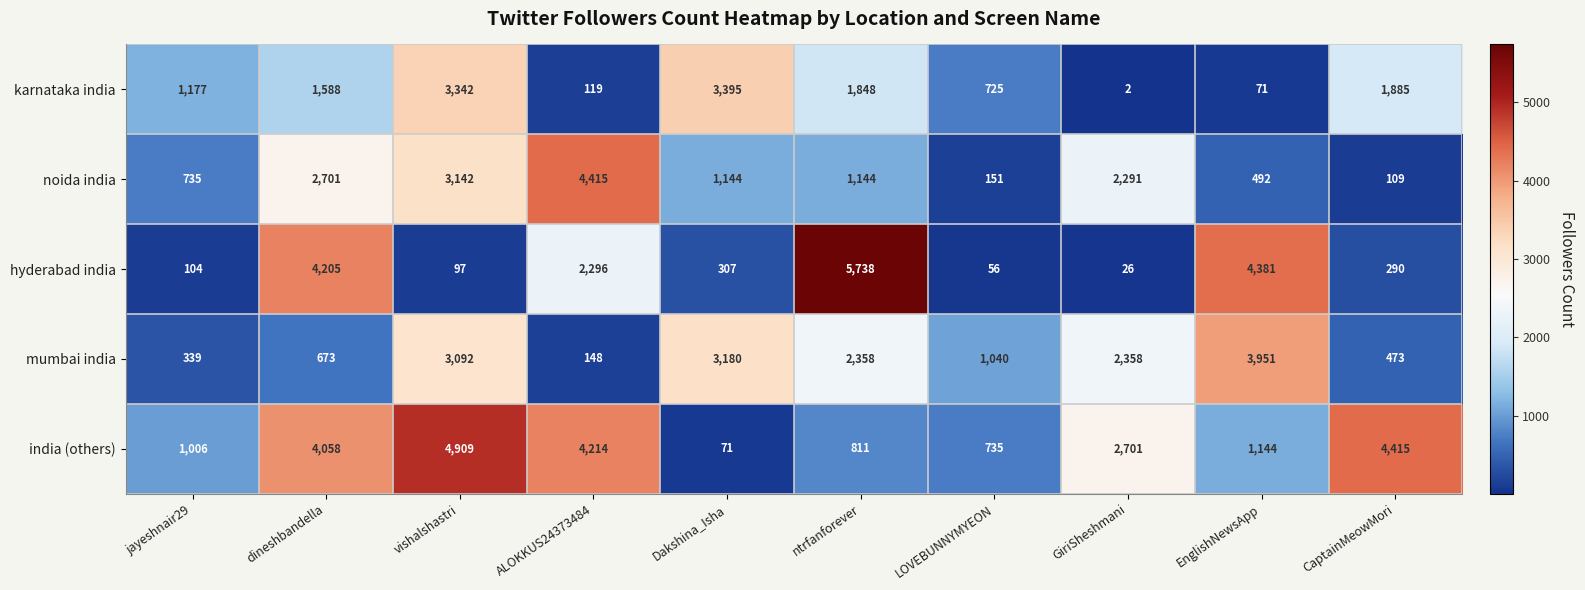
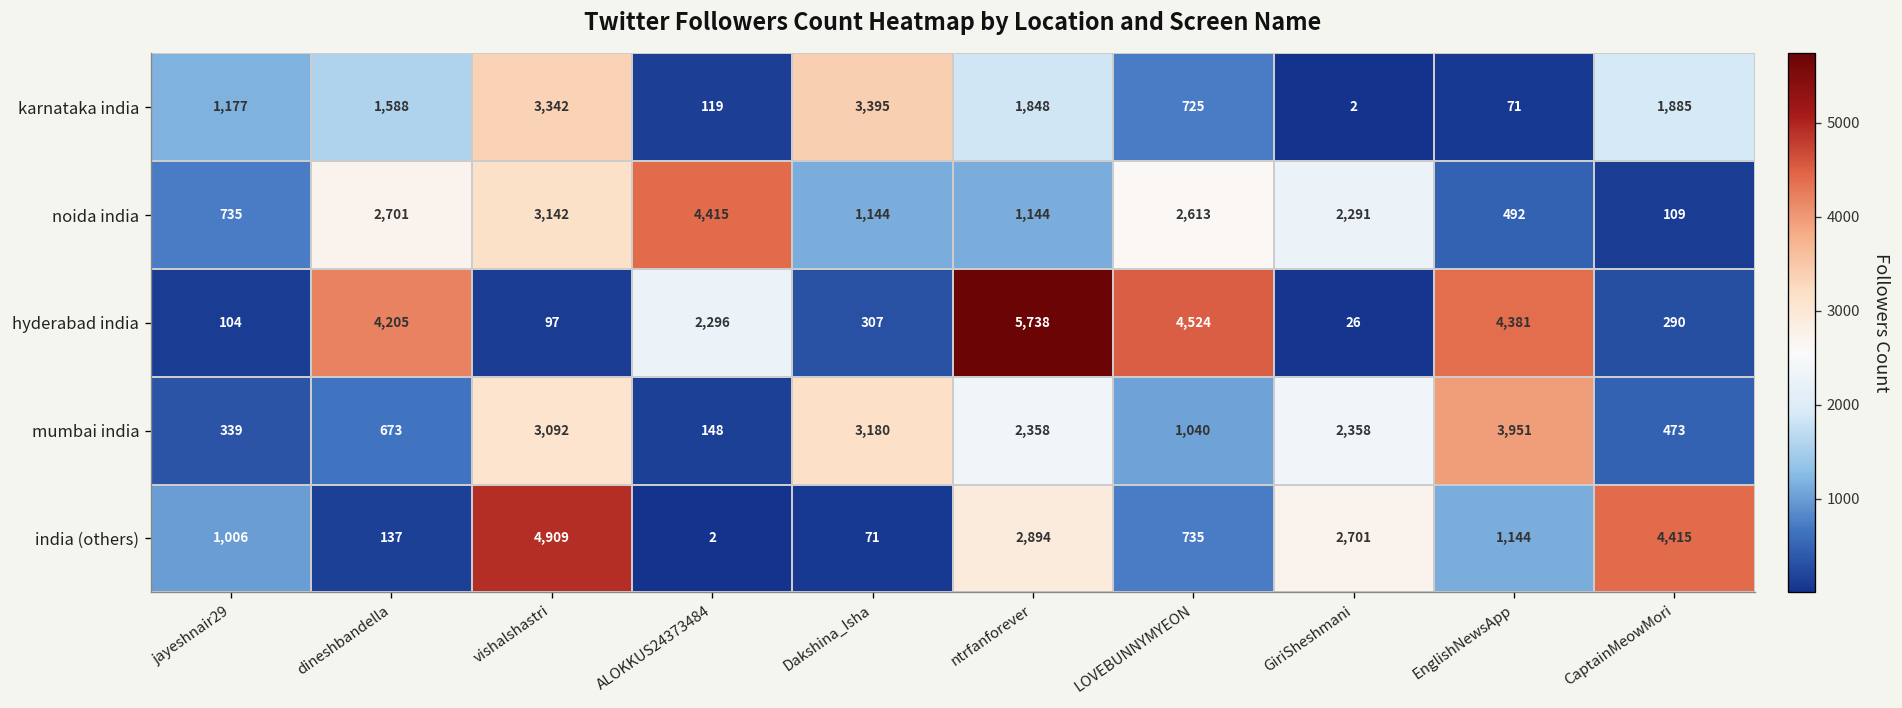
  {
    "karnataka india": {
      "jayeshnair29": "1,177",
      "dineshbandella": "1,588",
      "vishalshastri": "3,342",
      "ALOKKUS24373484": "119",
      "Dakshina_Isha": "3,395",
      "ntrfanforever": "1,848",
      "LOVEBUNNYMYEON": "725",
      "GiriSheshmani": "2",
      "EnglishNewsApp": "71",
      "CaptainMeowMori": "1,885"
    },
    "noida india": {
      "jayeshnair29": "735",
      "dineshbandella": "2,701",
      "vishalshastri": "3,142",
      "ALOKKUS24373484": "4,415",
      "Dakshina_Isha": "1,144",
      "ntrfanforever": "1,144",
-     "LOVEBUNNYMYEON": "151",
+     "LOVEBUNNYMYEON": "2,613",
      "GiriSheshmani": "2,291",
      "EnglishNewsApp": "492",
      "CaptainMeowMori": "109"
    },
    "hyderabad india": {
      "jayeshnair29": "104",
      "dineshbandella": "4,205",
      "vishalshastri": "97",
      "ALOKKUS24373484": "2,296",
      "Dakshina_Isha": "307",
      "ntrfanforever": "5,738",
-     "LOVEBUNNYMYEON": "56",
+     "LOVEBUNNYMYEON": "4,524",
      "GiriSheshmani": "26",
      "EnglishNewsApp": "4,381",
      "CaptainMeowMori": "290"
    },
    "mumbai india": {
      "jayeshnair29": "339",
      "dineshbandella": "673",
      "vishalshastri": "3,092",
      "ALOKKUS24373484": "148",
      "Dakshina_Isha": "3,180",
      "ntrfanforever": "2,358",
      "LOVEBUNNYMYEON": "1,040",
      "GiriSheshmani": "2,358",
      "EnglishNewsApp": "3,951",
      "CaptainMeowMori": "473"
    },
    "india (others)": {
      "jayeshnair29": "1,006",
-     "dineshbandella": "4,058",
+     "dineshbandella": "137",
      "vishalshastri": "4,909",
-     "ALOKKUS24373484": "4,214",
+     "ALOKKUS24373484": "2",
      "Dakshina_Isha": "71",
-     "ntrfanforever": "811",
+     "ntrfanforever": "2,894",
      "LOVEBUNNYMYEON": "735",
      "GiriSheshmani": "2,701",
      "EnglishNewsApp": "1,144",
      "CaptainMeowMori": "4,415"
    }
  }
